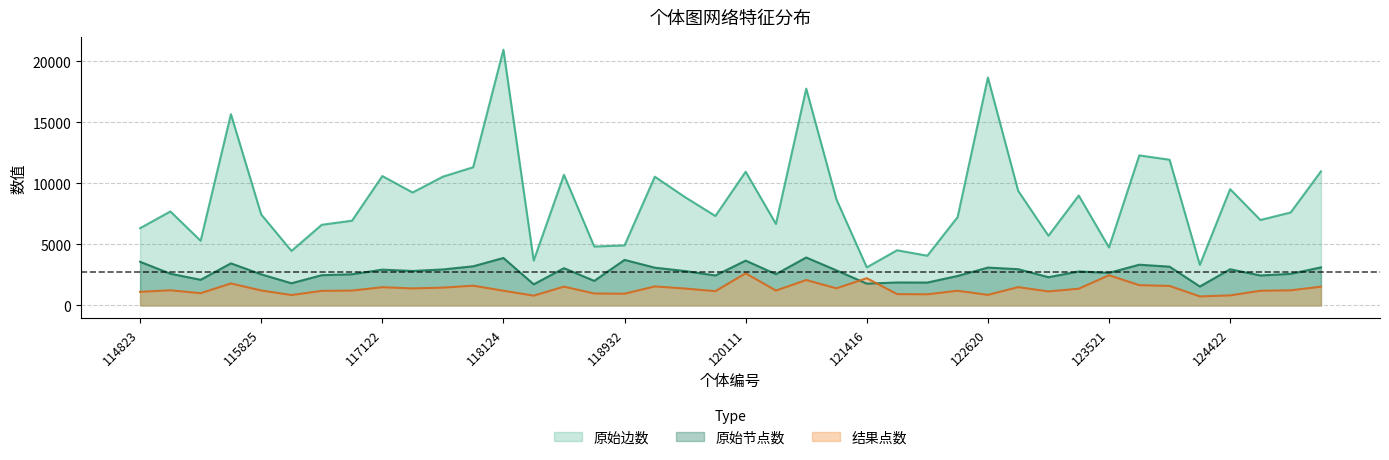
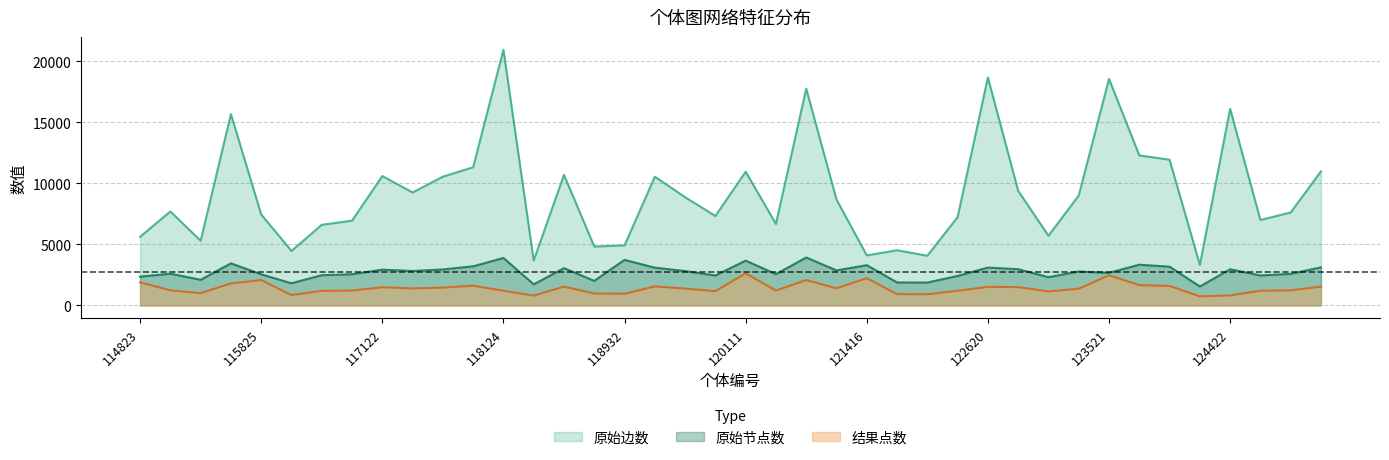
  {
    "原始边数": {
-     "114823": 6300,
+     "114823": 5600,
      "115825": 7500,
      "117122": 10600,
      "118124": 21000,
      "118932": 4900,
      "120111": 11000,
-     "121416": 3100,
+     "121416": 4100,
      "122620": 18700,
-     "123521": 4800,
-     "124422": 9500
+     "123521": 18600,
+     "124422": 16100
    },
    "原始节点数": {
-     "114823": 3600,
+     "114823": 2400,
      "115825": 2500,
      "117122": 2900,
      "118124": 3900,
      "118932": 3700,
      "120111": 3700,
-     "121416": 1800,
+     "121416": 3300,
      "122620": 3100,
      "124422": 3000
    },
    "结果点数": {
-     "114823": 1100,
-     "115825": 1200,
+     "114823": 1900,
+     "115825": 2100,
      "117122": 1500,
      "118124": 1200,
      "118932": 1000,
      "120111": 2600,
      "121416": 2200,
-     "122620": 900,
+     "122620": 1500,
      "124422": 800
    }
  }
